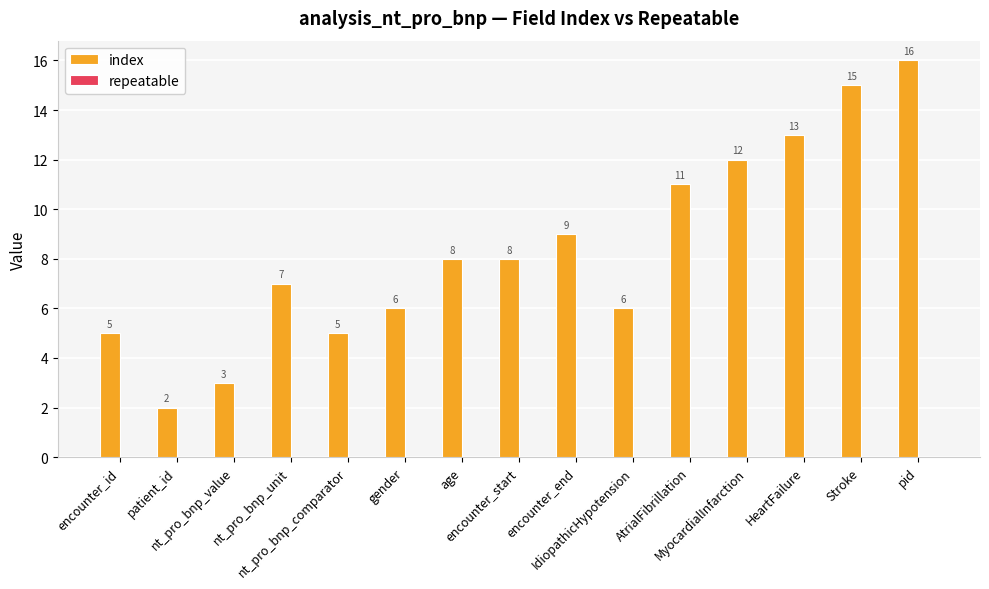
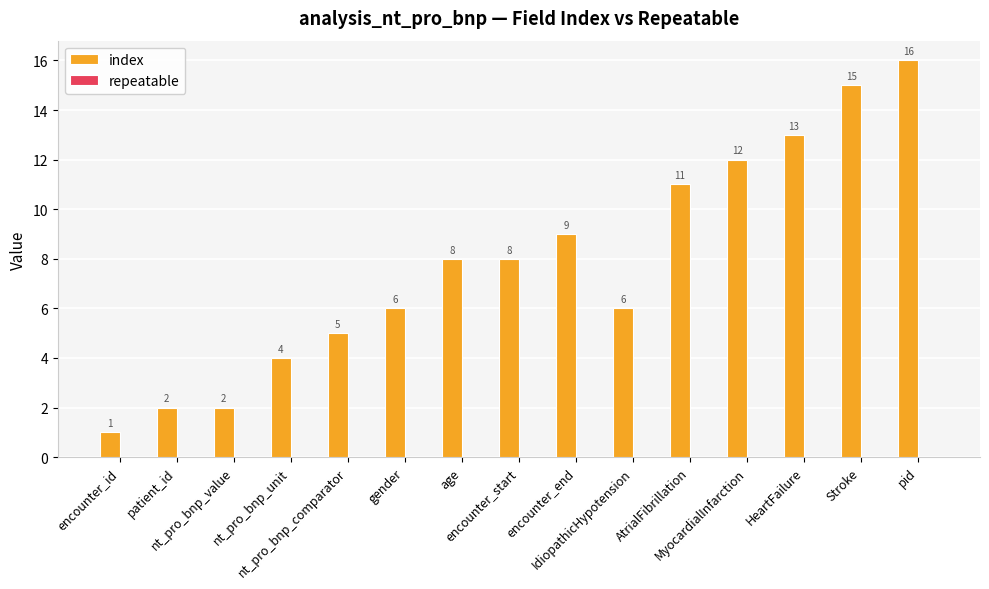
  {
    "index": {
-     "encounter_id": 5,
+     "encounter_id": 1,
      "patient_id": 2,
-     "nt_pro_bnp_value": 3,
-     "nt_pro_bnp_unit": 7,
+     "nt_pro_bnp_value": 2,
+     "nt_pro_bnp_unit": 4,
      "nt_pro_bnp_comparator": 5,
      "gender": 6,
      "age": 8,
      "encounter_start": 8,
      "encounter_end": 9,
      "IdiopathicHypotension": 6,
      "AtrialFibrillation": 11,
      "MyocardialInfarction": 12,
      "HeartFailure": 13,
      "Stroke": 15,
      "pid": 16
    },
    "repeatable": {
      "encounter_id": 0.0,
      "patient_id": 0.0,
      "nt_pro_bnp_value": 0.0,
      "nt_pro_bnp_unit": 0.0,
      "nt_pro_bnp_comparator": 0.0,
      "gender": 0.0,
      "age": 0.0,
      "encounter_start": 0.0,
      "encounter_end": 0.0,
      "IdiopathicHypotension": 0.0,
      "AtrialFibrillation": 0.0,
      "MyocardialInfarction": 0.0,
      "HeartFailure": 0.0,
      "Stroke": 0.0,
      "pid": 0.0
    }
  }
